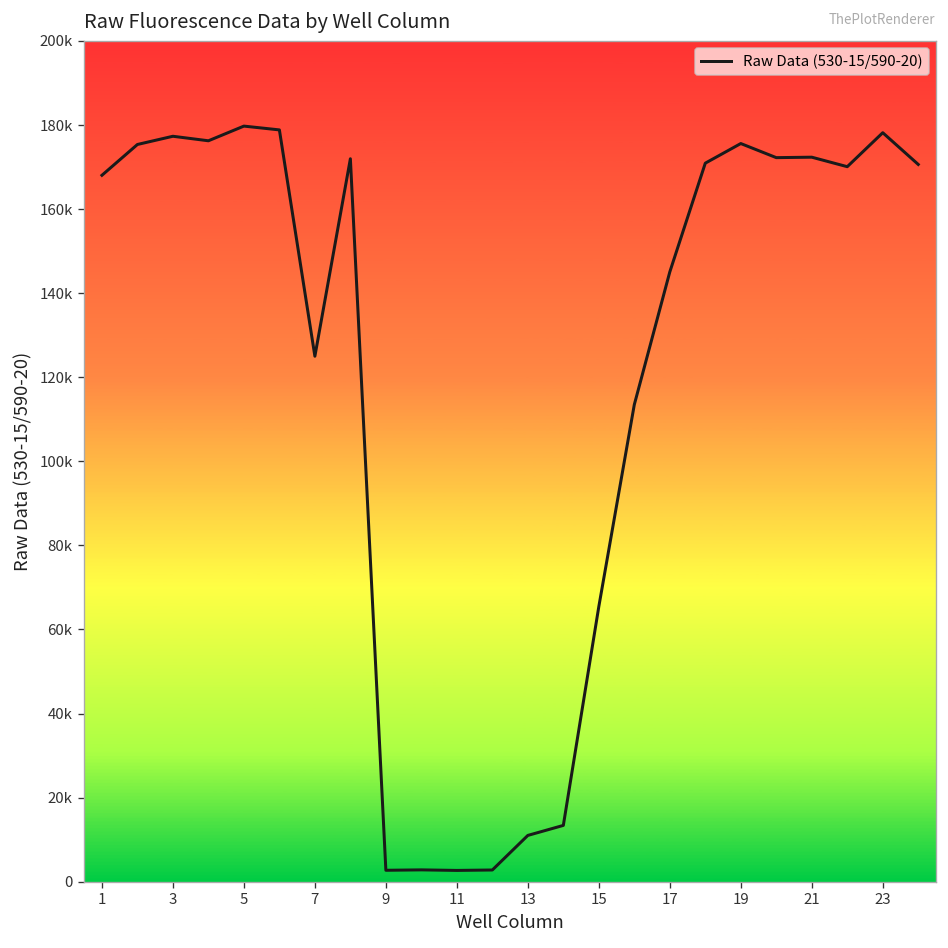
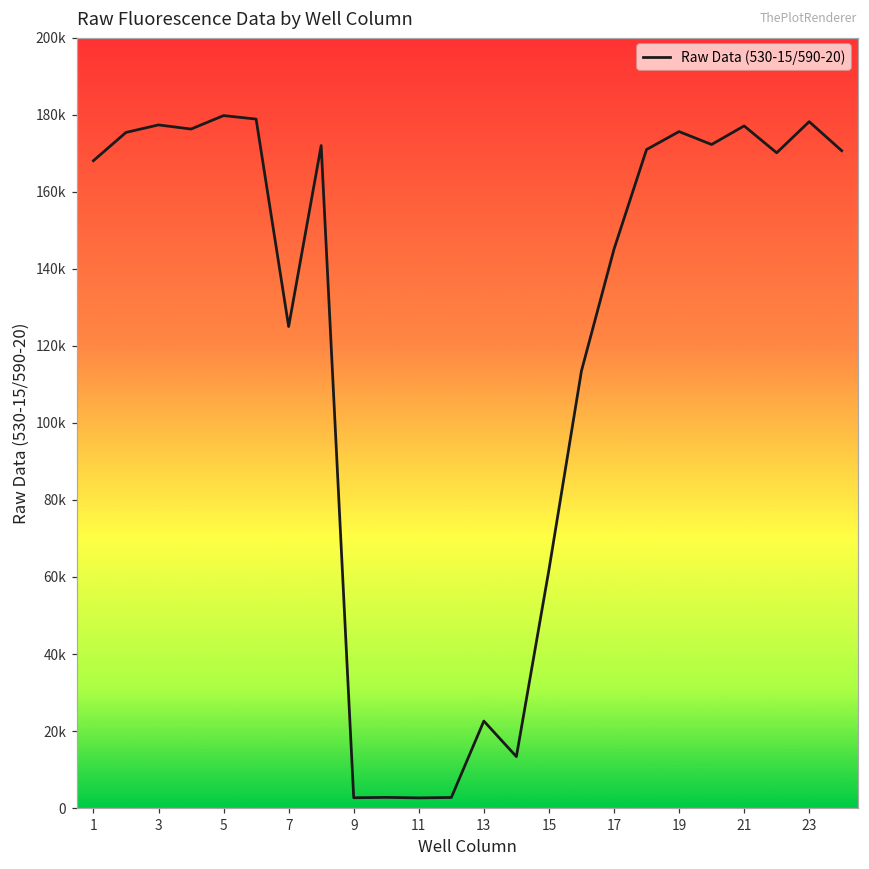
  {
    "1": 168000,
    "3": 177000,
    "5": 180000,
    "7": 125000,
    "9": 3000,
    "11": 3000,
-   "13": 11000,
-   "15": 65000,
+   "13": 23000,
+   "15": 62000,
    "17": 145000,
    "19": 176000,
-   "21": 172000,
+   "21": 177000,
    "23": 178000
  }
